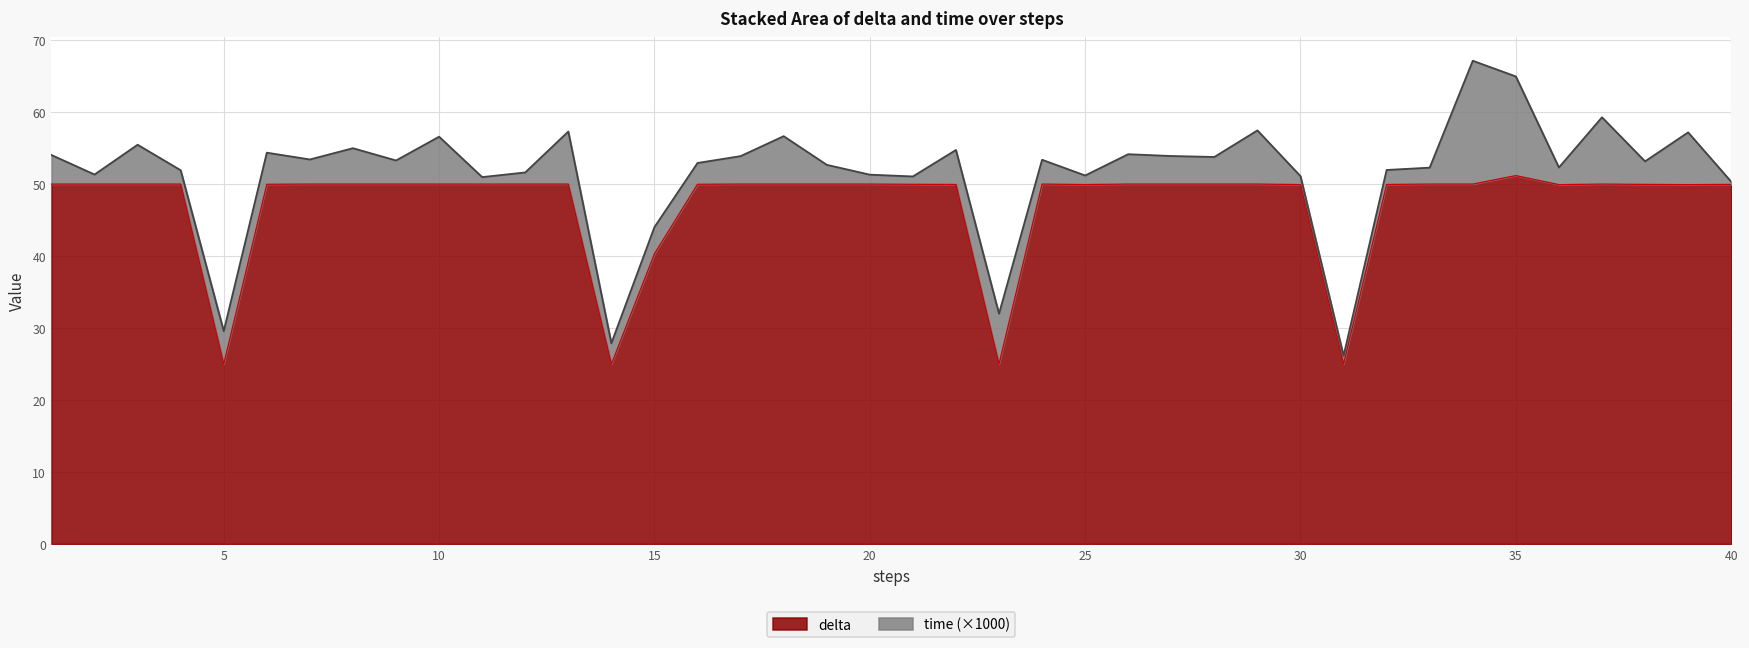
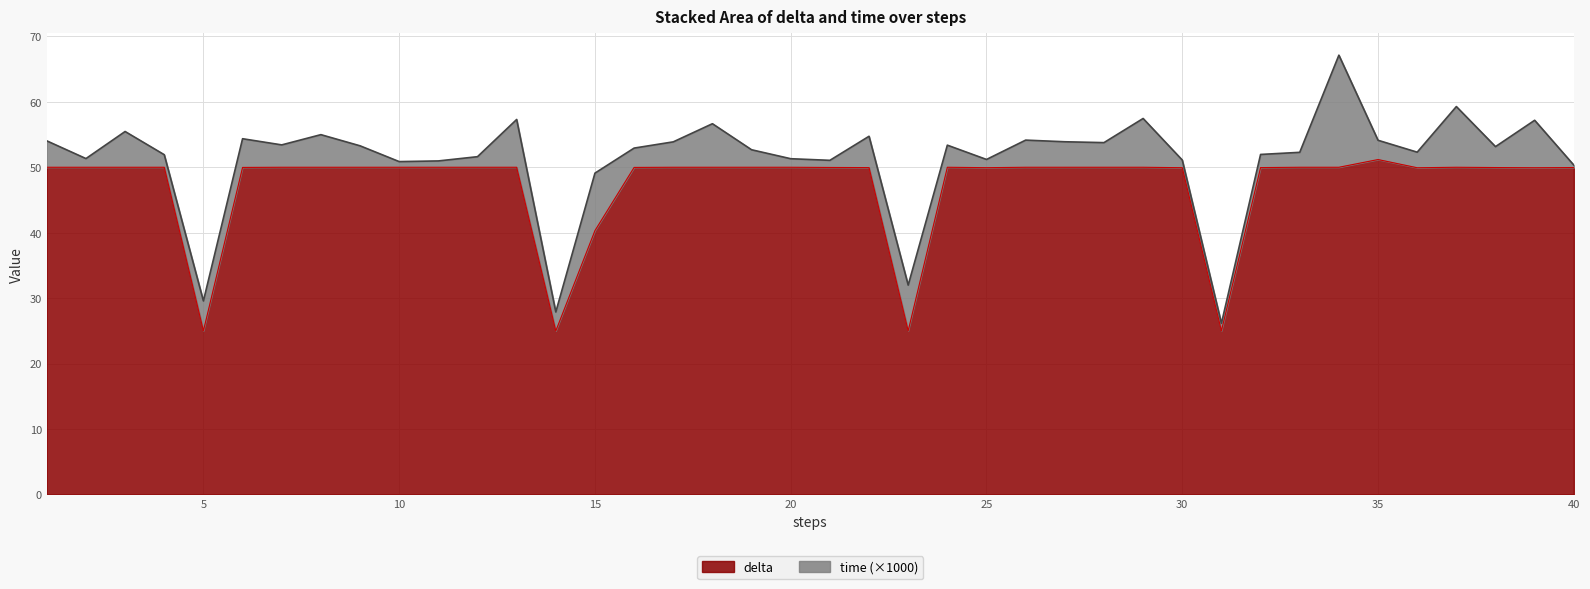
  {
    "delta": {
      "5": 25,
      "10": 50,
      "15": 40,
      "20": 50,
      "25": 50,
      "30": 50,
      "35": 51
    },
    "time (×1000)": {
      "5": 5,
-     "10": 7,
-     "15": 4,
+     "10": 1,
+     "15": 9,
      "20": 1,
      "25": 1,
      "30": 1,
-     "35": 14
+     "35": 3
    }
  }
